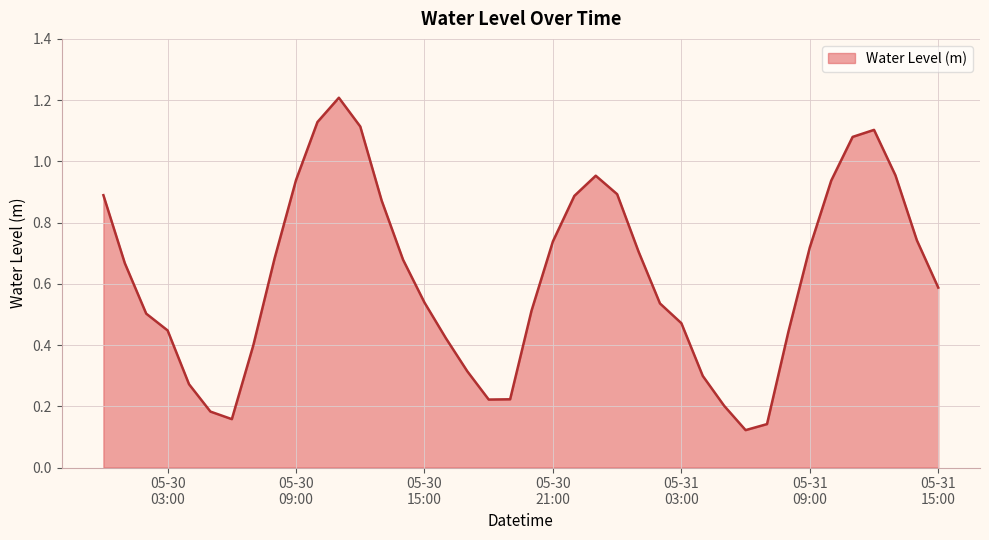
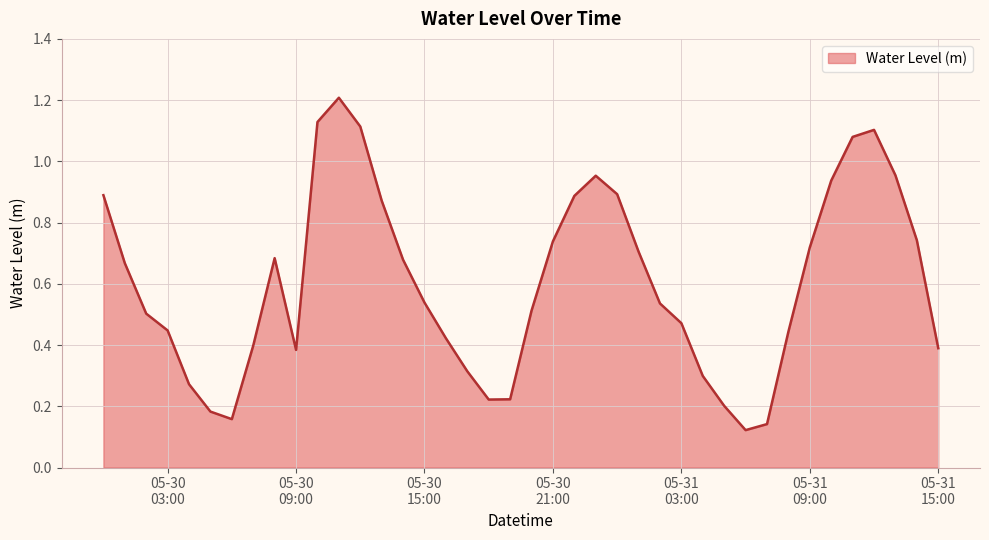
  {
    "05-30 03:00": 0.45,
-   "05-30 09:00": 0.94,
+   "05-30 09:00": 0.38,
    "05-30 15:00": 0.54,
    "05-30 21:00": 0.74,
    "05-31 03:00": 0.47,
    "05-31 09:00": 0.72,
-   "05-31 15:00": 0.59
+   "05-31 15:00": 0.39
  }
